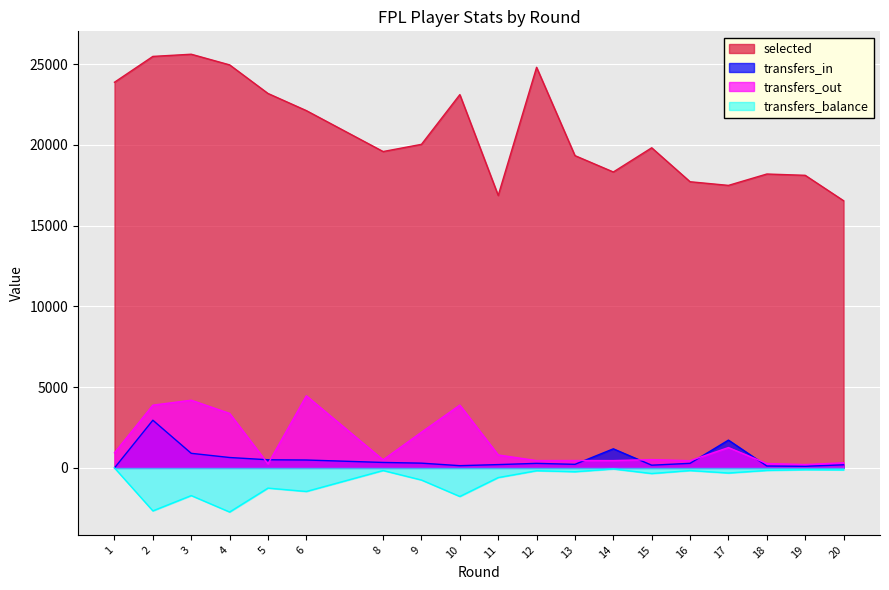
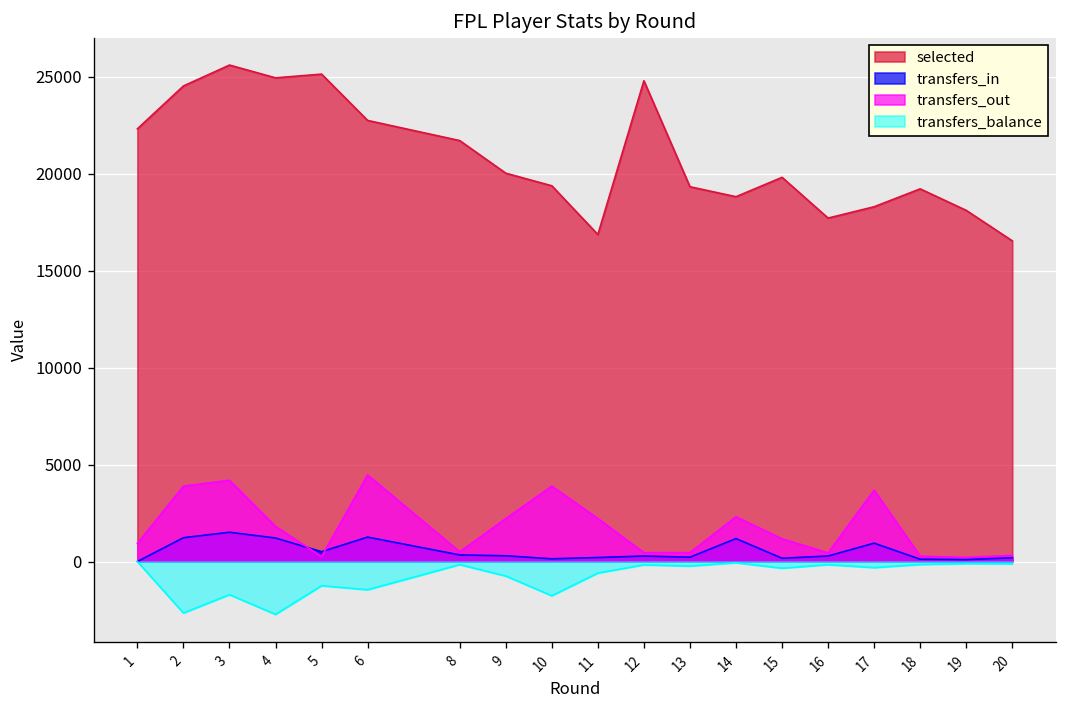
  {
    "selected": {
-     "1": 23900,
-     "2": 25500,
+     "1": 22300,
+     "2": 24500,
      "3": 25600,
      "4": 25000,
-     "5": 23200,
-     "6": 22100,
-     "8": 19600,
+     "5": 25100,
+     "6": 22800,
+     "8": 21700,
      "9": 20000,
-     "10": 23100,
+     "10": 19400,
      "11": 16900,
      "12": 24800,
      "13": 19300,
-     "14": 18300,
+     "14": 18800,
      "15": 19800,
      "16": 17700,
-     "17": 17500,
-     "18": 18200,
+     "17": 18300,
+     "18": 19200,
      "19": 18100,
      "20": 16500
    },
    "transfers_in": {
-     "2": 3000,
-     "3": 900,
-     "4": 600,
+     "2": 1200,
+     "3": 1500,
+     "4": 1200,
      "5": 500,
-     "6": 500,
+     "6": 1300,
      "8": 300,
      "9": 300,
      "11": 200,
      "12": 300,
      "13": 200,
      "14": 1200,
      "15": 200,
      "16": 300,
-     "17": 1700
+     "17": 900
    },
    "transfers_out": {
      "1": 900,
      "2": 3900,
      "3": 4200,
-     "4": 3400,
+     "4": 1800,
      "5": 300,
      "6": 4500,
      "8": 500,
      "9": 2200,
      "10": 3900,
-     "11": 800,
+     "11": 2200,
      "12": 500,
      "13": 500,
-     "14": 500,
-     "15": 500,
+     "14": 2300,
+     "15": 1200,
      "16": 400,
-     "17": 1300
+     "17": 3700
    }
  }
